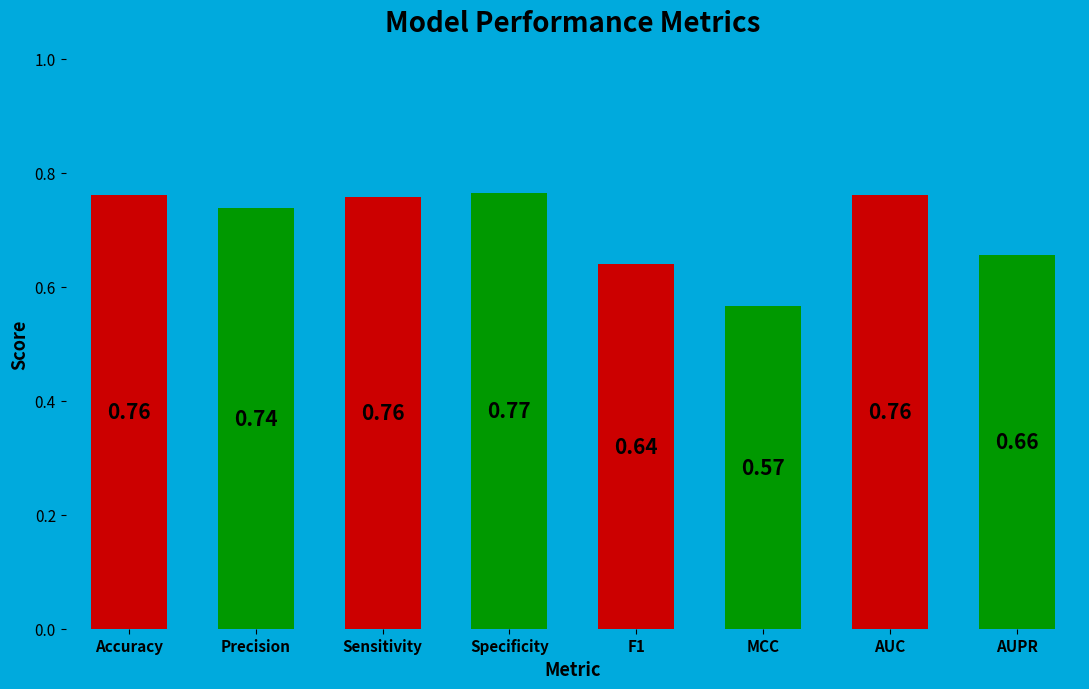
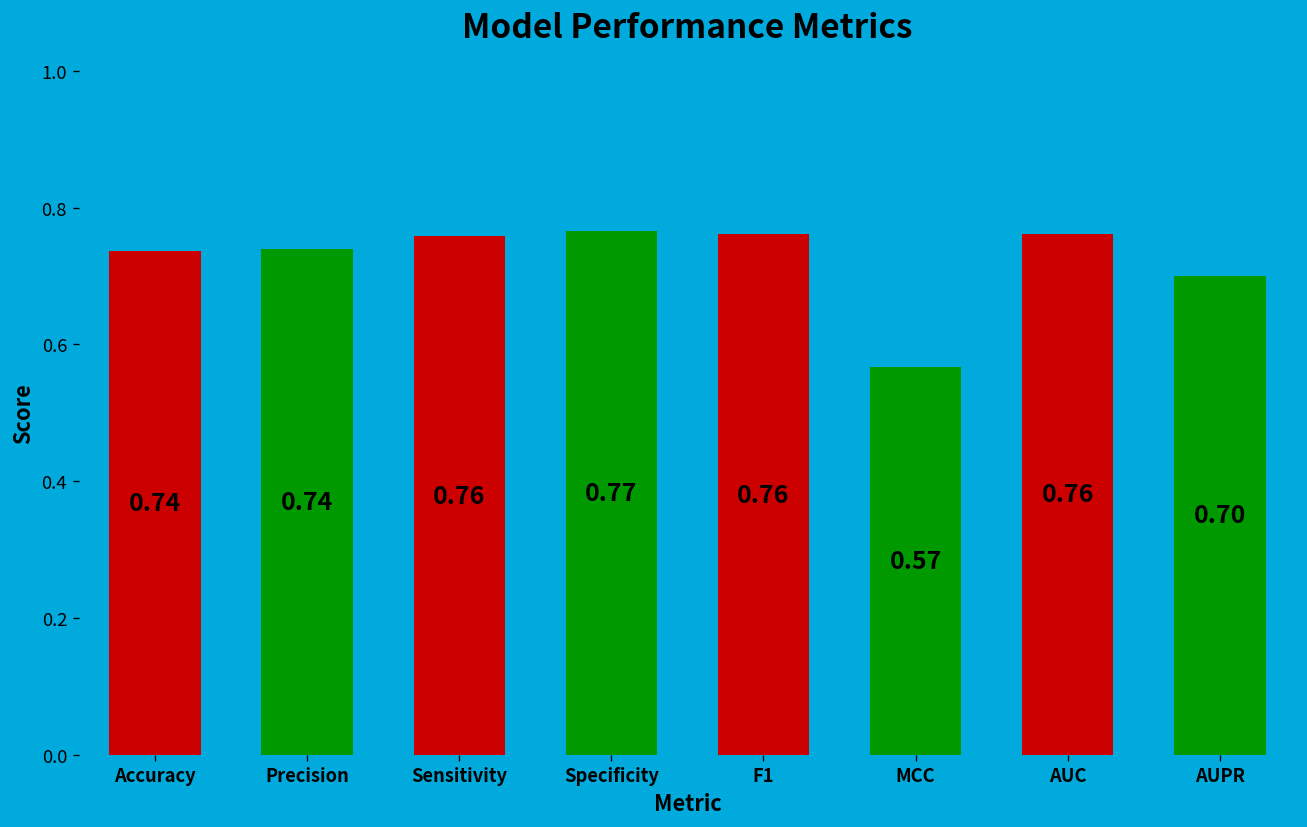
  {
-   "Accuracy": 0.76,
+   "Accuracy": 0.74,
    "Precision": 0.74,
    "Sensitivity": 0.76,
    "Specificity": 0.77,
-   "F1": 0.64,
+   "F1": 0.76,
    "MCC": 0.57,
    "AUC": 0.76,
-   "AUPR": 0.66
+   "AUPR": 0.70
  }
